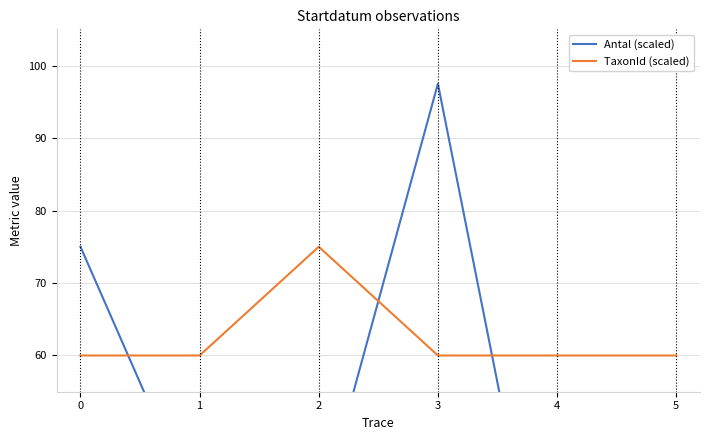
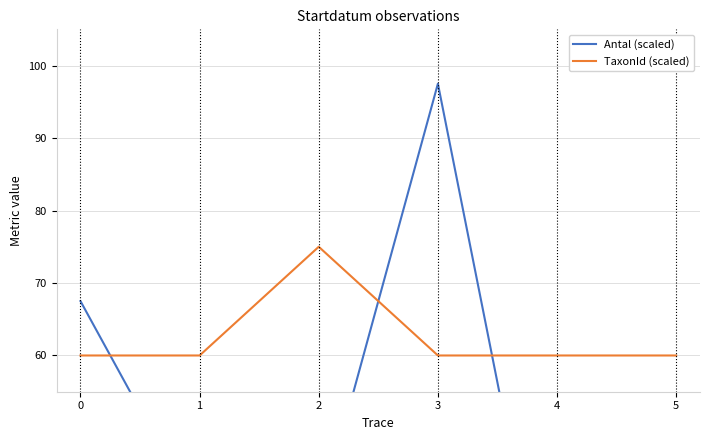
  {
    "Antal (scaled)": {
-     "0": 75,
+     "0": 68,
      "3": 98
    },
    "TaxonId (scaled)": {
      "0": 60,
      "1": 60,
      "2": 75,
      "3": 60,
      "4": 60,
      "5": 60
    }
  }
